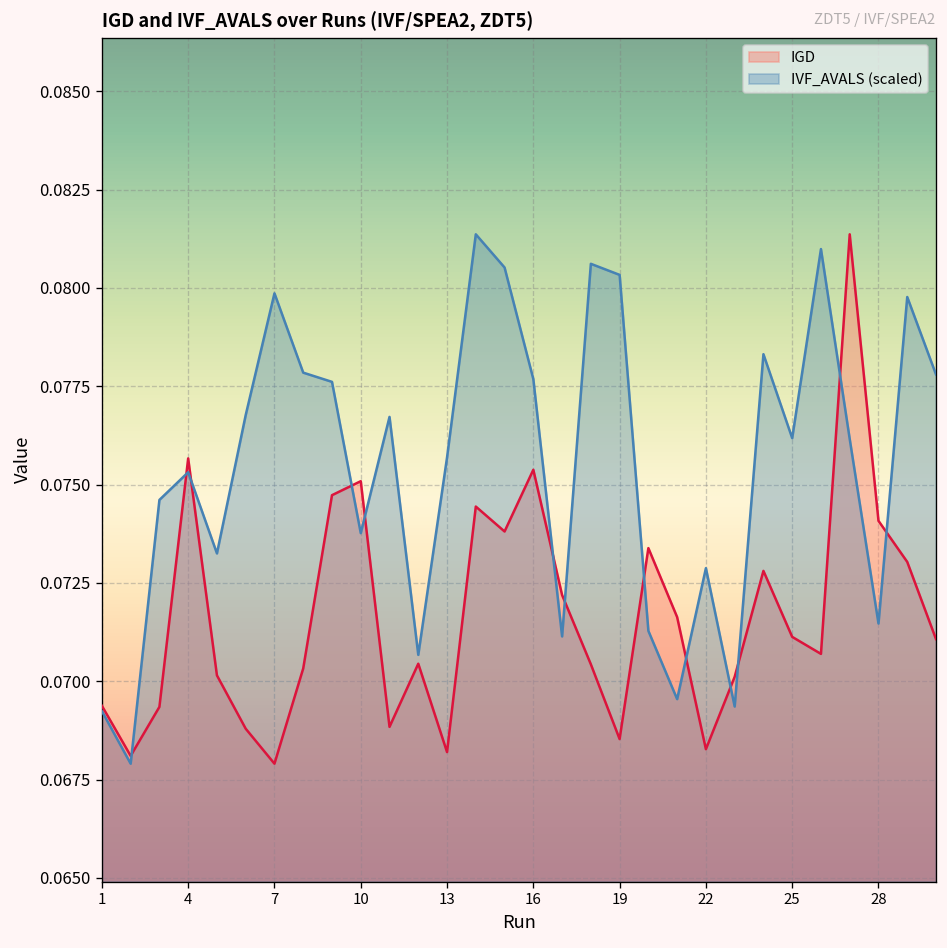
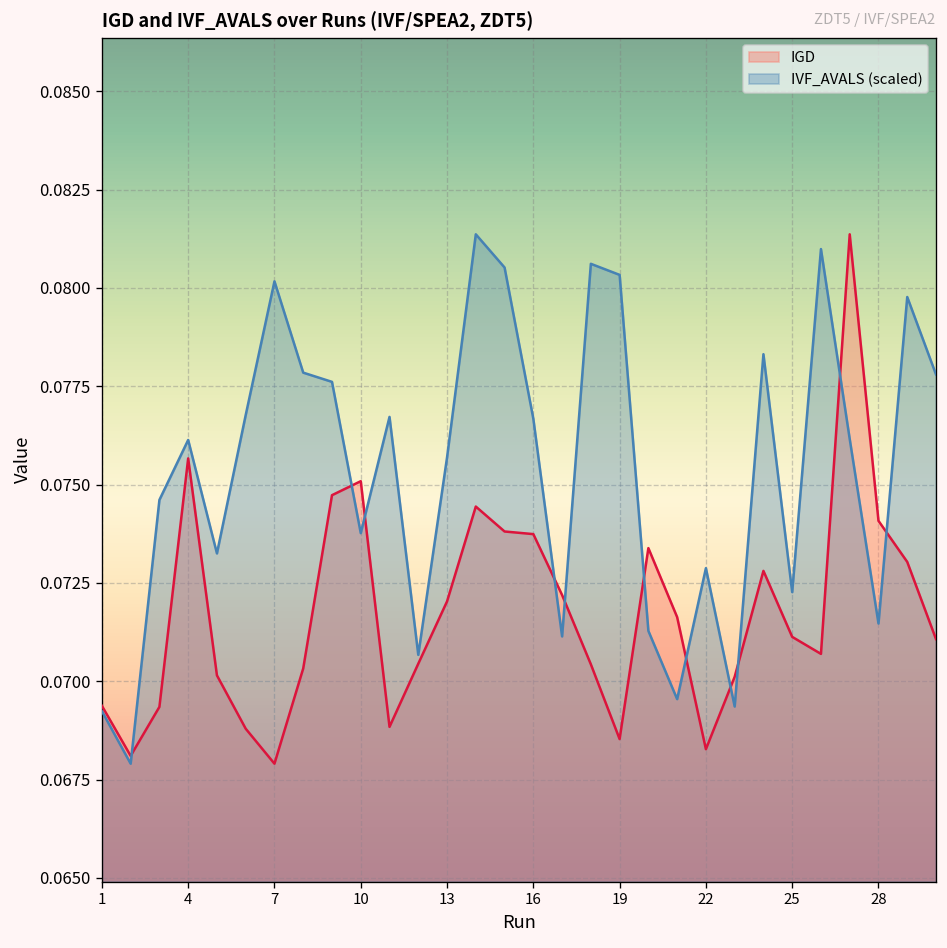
  {
    "IGD": {
      "1": 0.0694,
      "4": 0.0757,
      "7": 0.0679,
      "10": 0.0751,
-     "13": 0.0682,
-     "16": 0.0754,
+     "13": 0.0720,
+     "16": 0.0737,
      "19": 0.0685,
      "22": 0.0683,
      "25": 0.0711,
      "28": 0.0741
    },
    "IVF_AVALS (scaled)": {
      "1": 0.0692,
-     "4": 0.0753,
-     "7": 0.0799,
+     "4": 0.0761,
+     "7": 0.0802,
      "10": 0.0738,
      "13": 0.0757,
-     "16": 0.0777,
+     "16": 0.0767,
      "19": 0.0803,
      "22": 0.0729,
-     "25": 0.0762,
+     "25": 0.0723,
      "28": 0.0715
    }
  }
